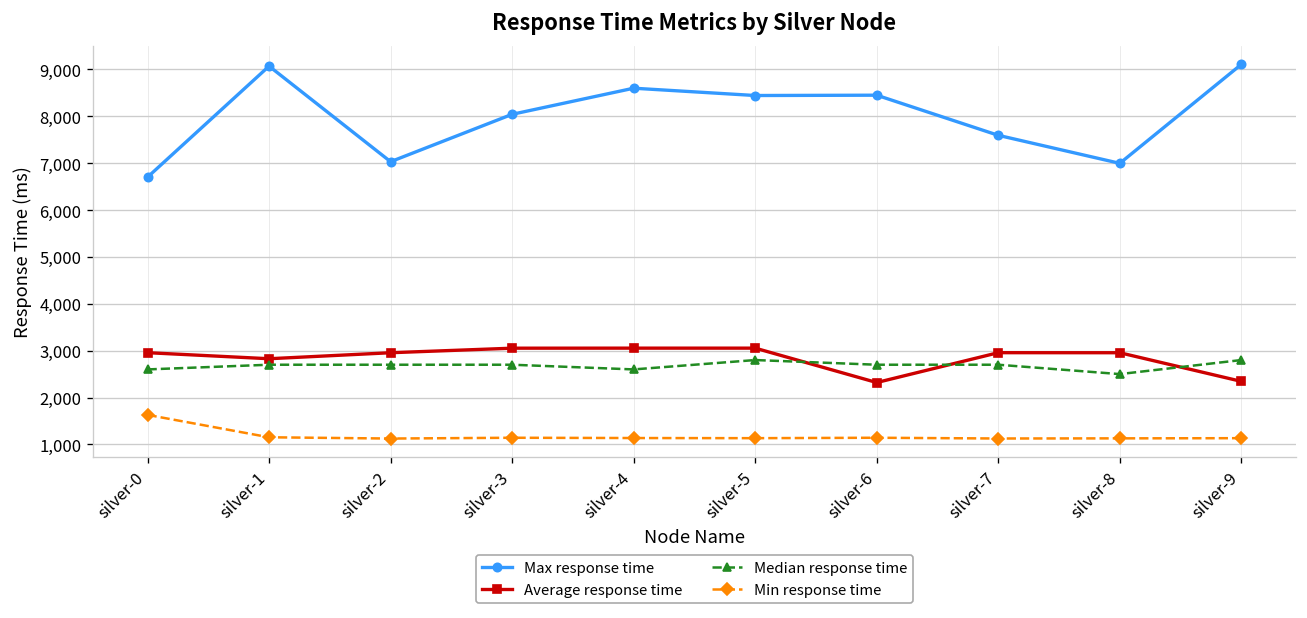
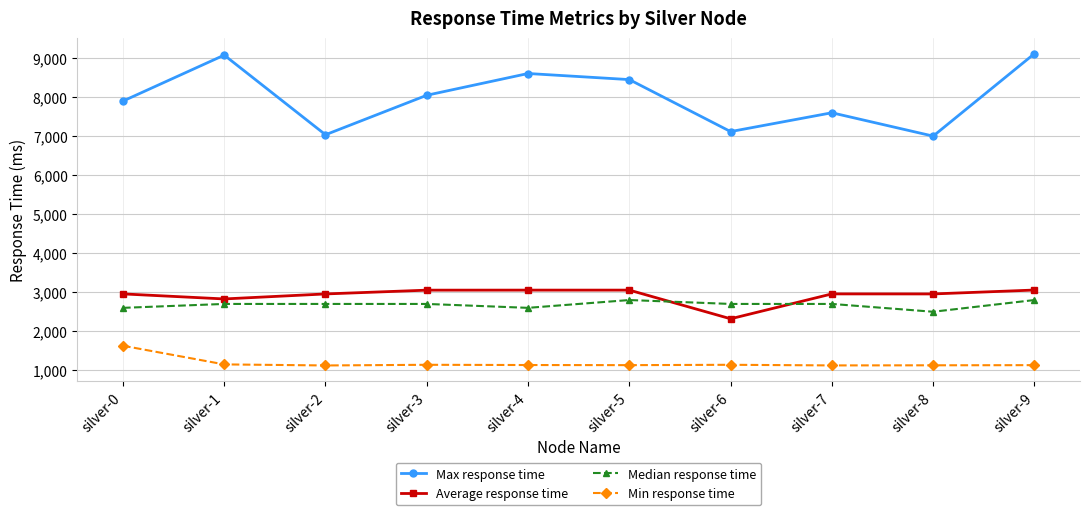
  {
    "Max response time": {
-     "silver-0": "6,700",
+     "silver-0": "7,900",
      "silver-1": "9,100",
      "silver-2": "7,000",
      "silver-3": "8,000",
      "silver-4": "8,600",
      "silver-5": "8,400",
-     "silver-6": "8,500",
+     "silver-6": "7,100",
      "silver-7": "7,600",
      "silver-8": "7,000",
      "silver-9": "9,100"
    },
    "Average response time": {
      "silver-0": "3,000",
      "silver-1": "2,800",
      "silver-2": "3,000",
      "silver-3": "3,100",
      "silver-4": "3,100",
      "silver-5": "3,100",
      "silver-6": "2,300",
      "silver-7": "3,000",
      "silver-8": "3,000",
-     "silver-9": "2,300"
+     "silver-9": "3,100"
    },
    "Median response time": {
      "silver-0": "2,600",
      "silver-1": "2,700",
      "silver-2": "2,700",
      "silver-3": "2,700",
      "silver-4": "2,600",
      "silver-5": "2,800",
      "silver-6": "2,700",
      "silver-7": "2,700",
      "silver-8": "2,500",
      "silver-9": "2,800"
    },
    "Min response time": {
      "silver-0": "1,600",
      "silver-1": "1,200",
      "silver-2": "1,100",
      "silver-3": "1,100",
      "silver-4": "1,100",
      "silver-5": "1,100",
      "silver-6": "1,100",
      "silver-7": "1,100",
      "silver-8": "1,100",
      "silver-9": "1,100"
    }
  }
